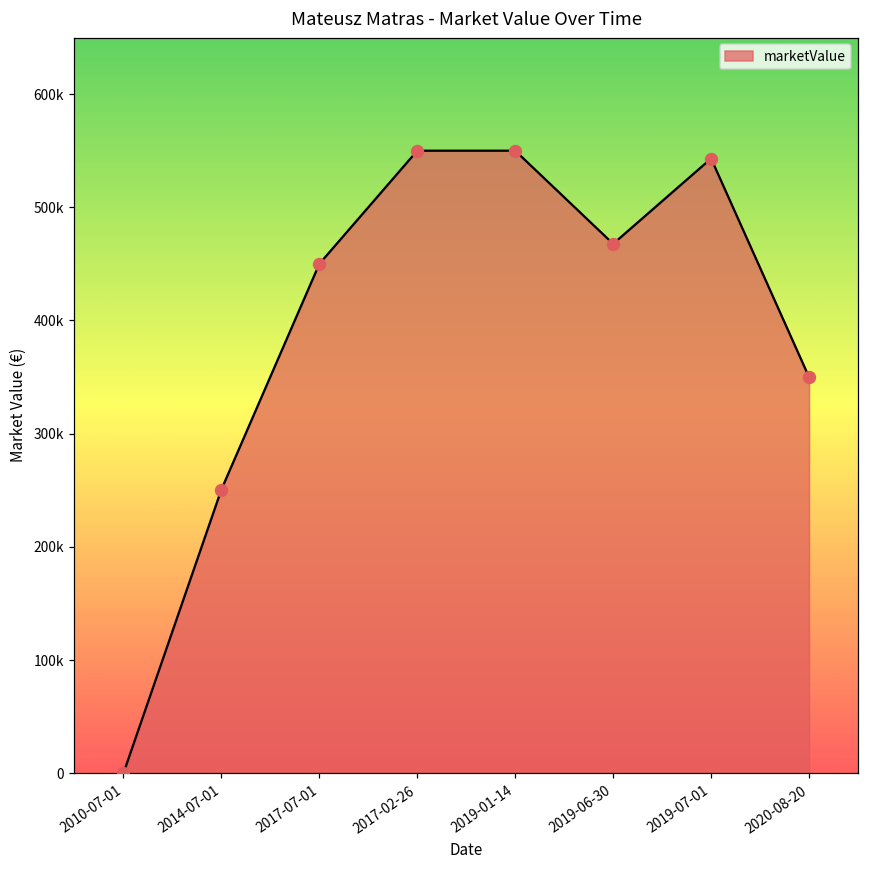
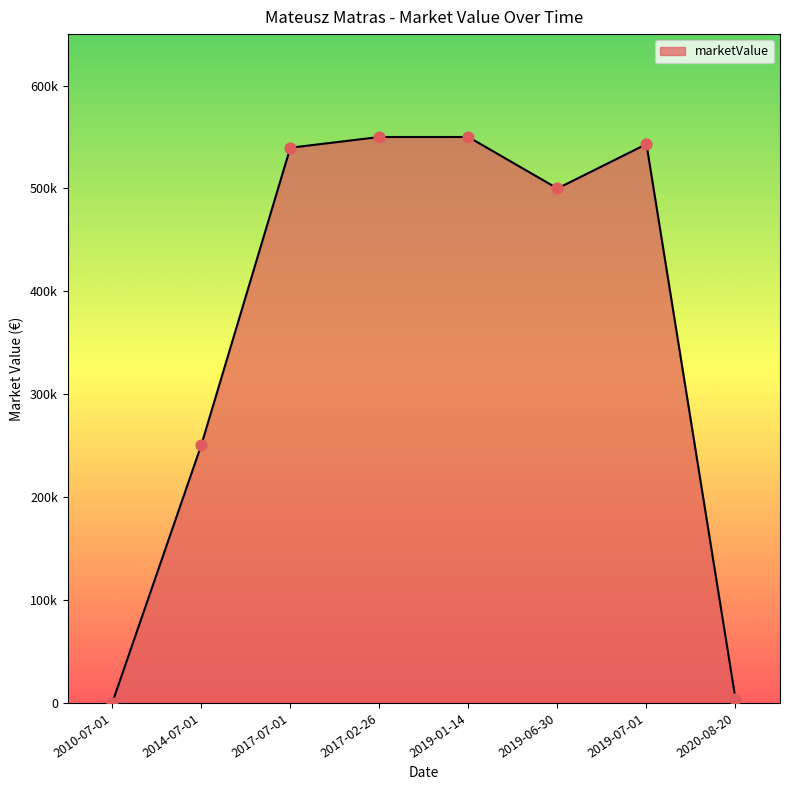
  {
    "2010-07-01": 0,
    "2014-07-01": 251000,
-   "2017-07-01": 450000,
+   "2017-07-01": 540000,
    "2017-02-26": 550000,
    "2019-01-14": 550000,
-   "2019-06-30": 468000,
+   "2019-06-30": 500000,
    "2019-07-01": 543000,
-   "2020-08-20": 350000
+   "2020-08-20": 4000
  }
